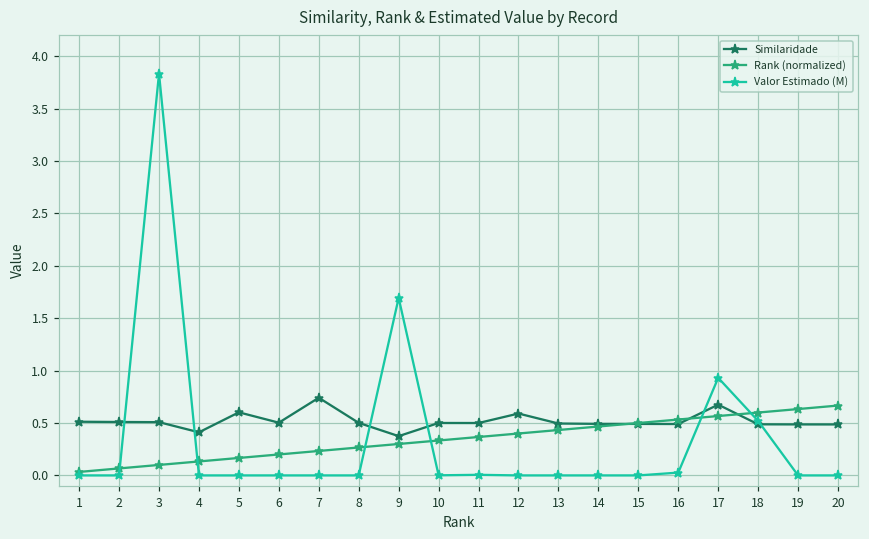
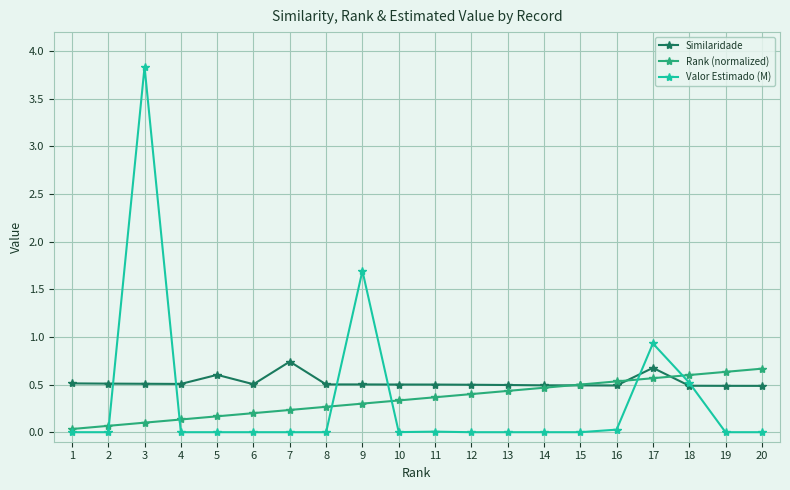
  {
    "Similaridade": {
      "1": 0.5,
      "2": 0.5,
      "3": 0.5,
-     "4": 0.4,
+     "4": 0.5,
      "5": 0.6,
      "6": 0.5,
      "7": 0.7,
      "8": 0.5,
-     "9": 0.4,
+     "9": 0.5,
      "10": 0.5,
      "11": 0.5,
-     "12": 0.6,
+     "12": 0.5,
      "13": 0.5,
      "16": 0.5,
      "17": 0.7,
      "18": 0.5,
      "19": 0.5,
      "20": 0.5
    }
  }
